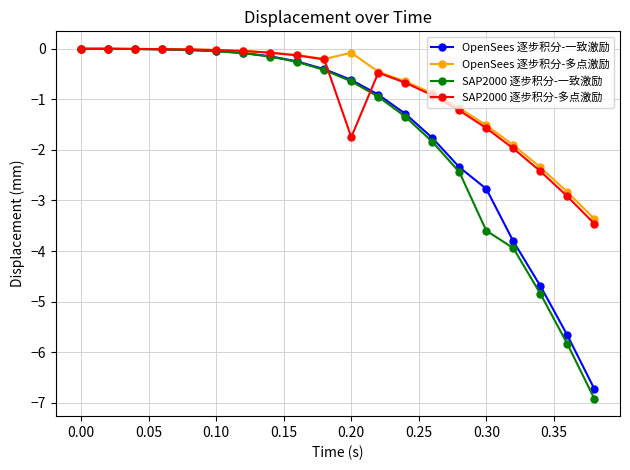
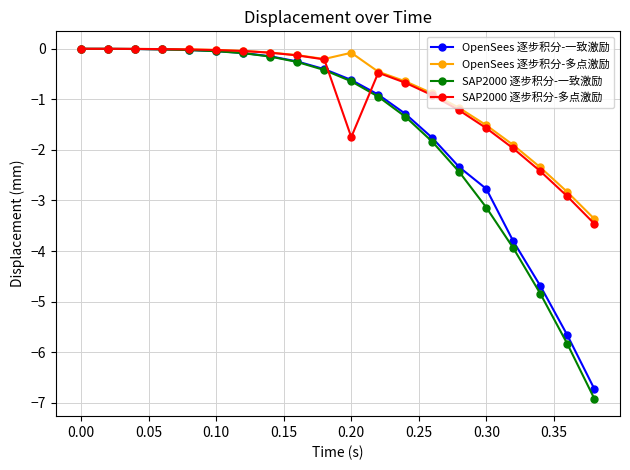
  {
    "OpenSees 逐步积分-一致激励": {
      "0.30": -2.8
    },
    "OpenSees 逐步积分-多点激励": {
      "0.20": -0.1,
      "0.30": -1.5
    },
    "SAP2000 逐步积分-一致激励": {
-     "0.30": -3.6
+     "0.30": -3.1
    },
    "SAP2000 逐步积分-多点激励": {
      "0.20": -1.7,
      "0.30": -1.6
    }
  }
